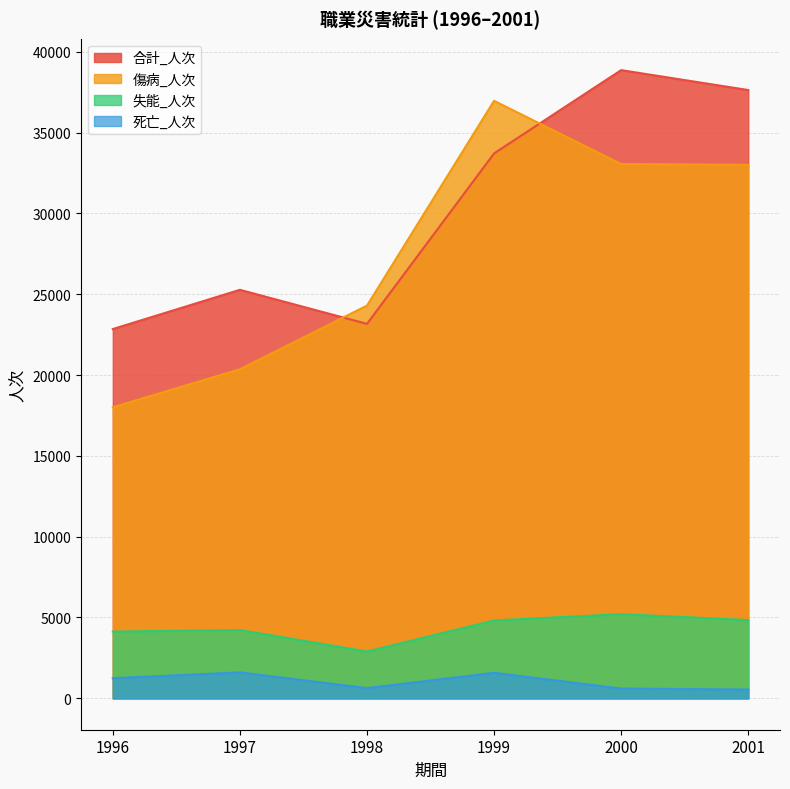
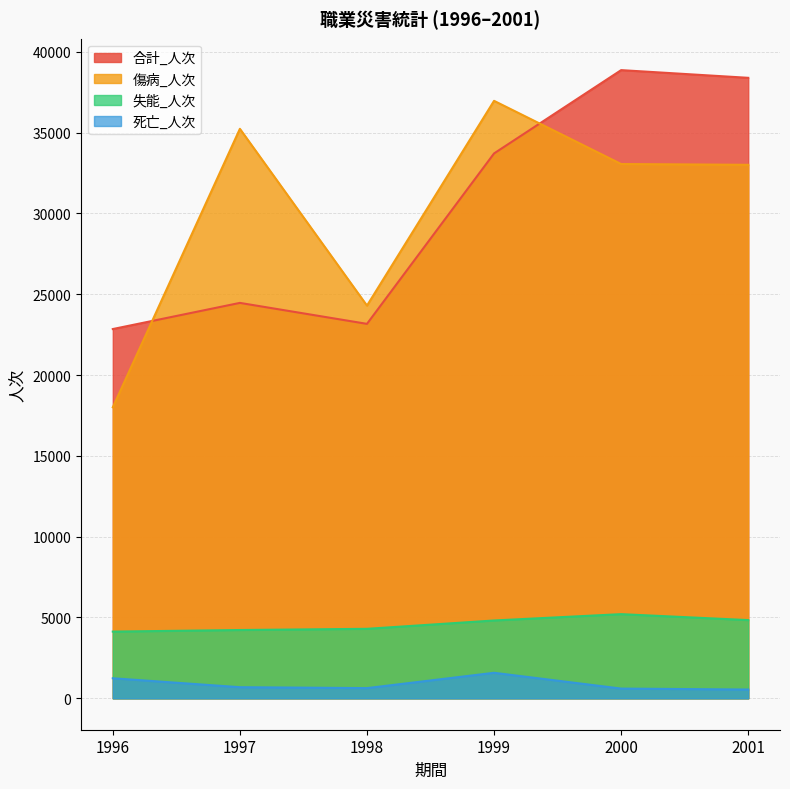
  {
    "合計_人次": {
      "1996": 22800,
-     "1997": 25300,
+     "1997": 24500,
      "1998": 23200,
      "1999": 33700,
      "2000": 38900,
-     "2001": 37600
+     "2001": 38400
    },
    "傷病_人次": {
      "1996": 18000,
-     "1997": 20400,
+     "1997": 35200,
      "1998": 24300,
      "1999": 37000,
      "2000": 33100,
      "2001": 33000
    },
    "失能_人次": {
      "1996": 4100,
      "1997": 4200,
-     "1998": 2900,
+     "1998": 4300,
      "1999": 4800,
      "2000": 5200,
      "2001": 4800
    },
    "死亡_人次": {
      "1996": 1200,
-     "1997": 1600,
+     "1997": 700,
      "1998": 600,
      "1999": 1600,
      "2000": 600,
      "2001": 500
    }
  }
